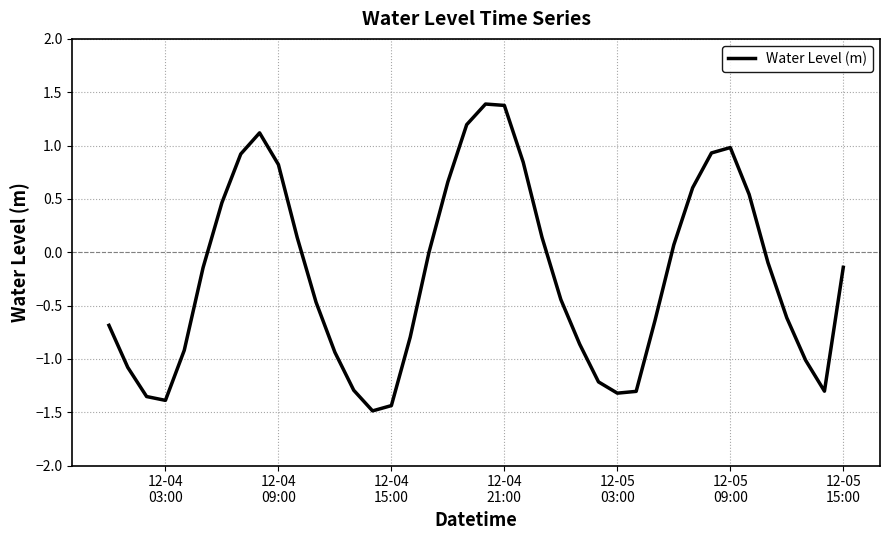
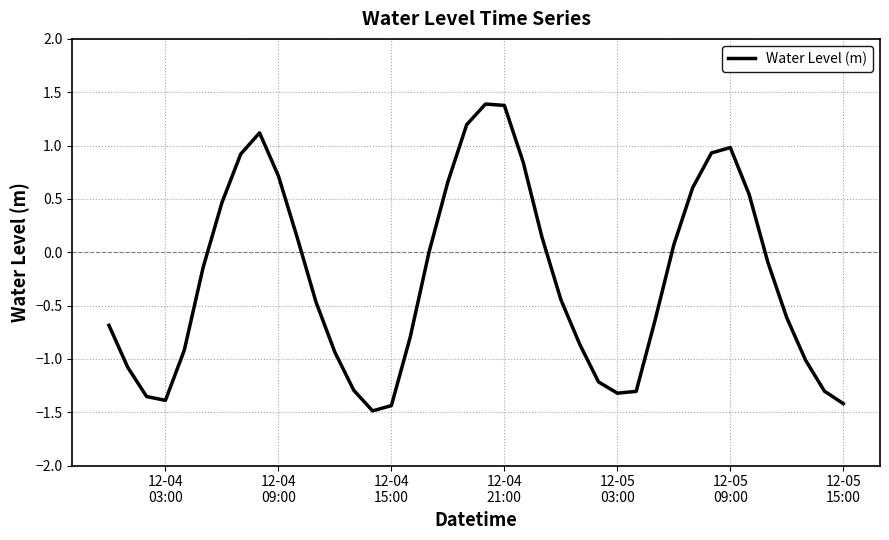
  {
    "12-04 03:00": -1.39,
-   "12-04 09:00": 0.82,
+   "12-04 09:00": 0.72,
    "12-04 15:00": -1.44,
    "12-04 21:00": 1.38,
    "12-05 03:00": -1.32,
    "12-05 09:00": 0.98,
-   "12-05 15:00": -0.14
+   "12-05 15:00": -1.42
  }
